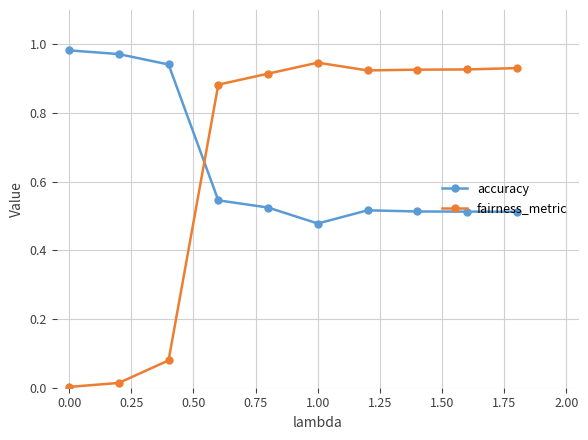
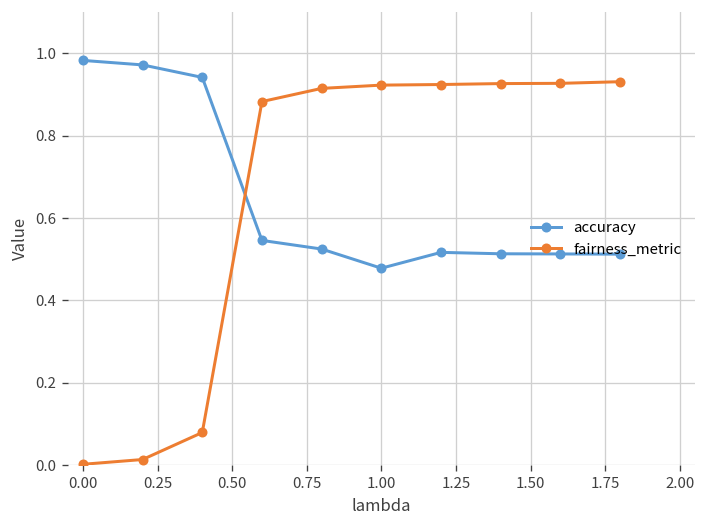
  {
    "accuracy": {
      "0.00": 0.98,
      "1.00": 0.48
    },
    "fairness_metric": {
      "0.00": 0.00,
-     "1.00": 0.95
+     "1.00": 0.92
    }
  }
